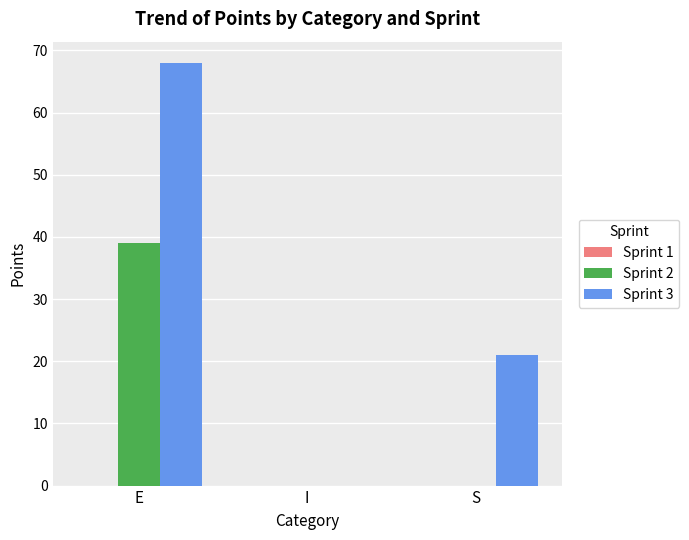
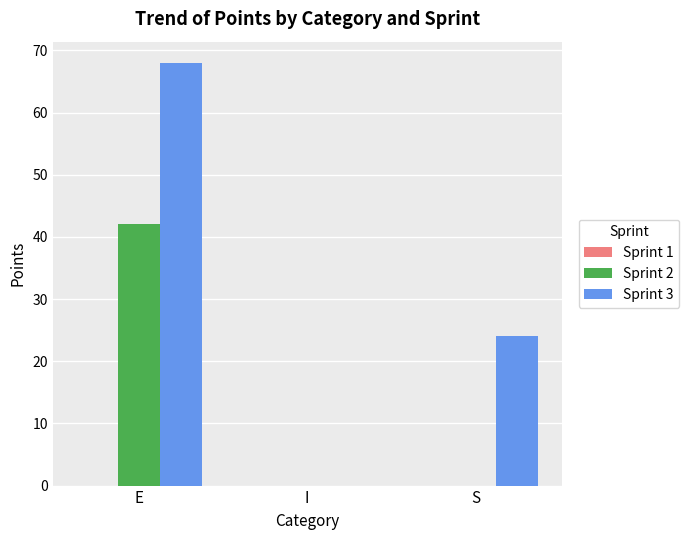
  {
    "Sprint 1": {
      "E": 0,
      "I": 0,
      "S": 0
    },
    "Sprint 2": {
-     "E": 39,
+     "E": 42,
      "I": 0,
      "S": 0
    },
    "Sprint 3": {
      "E": 68,
      "I": 0,
-     "S": 21
+     "S": 24
    }
  }
